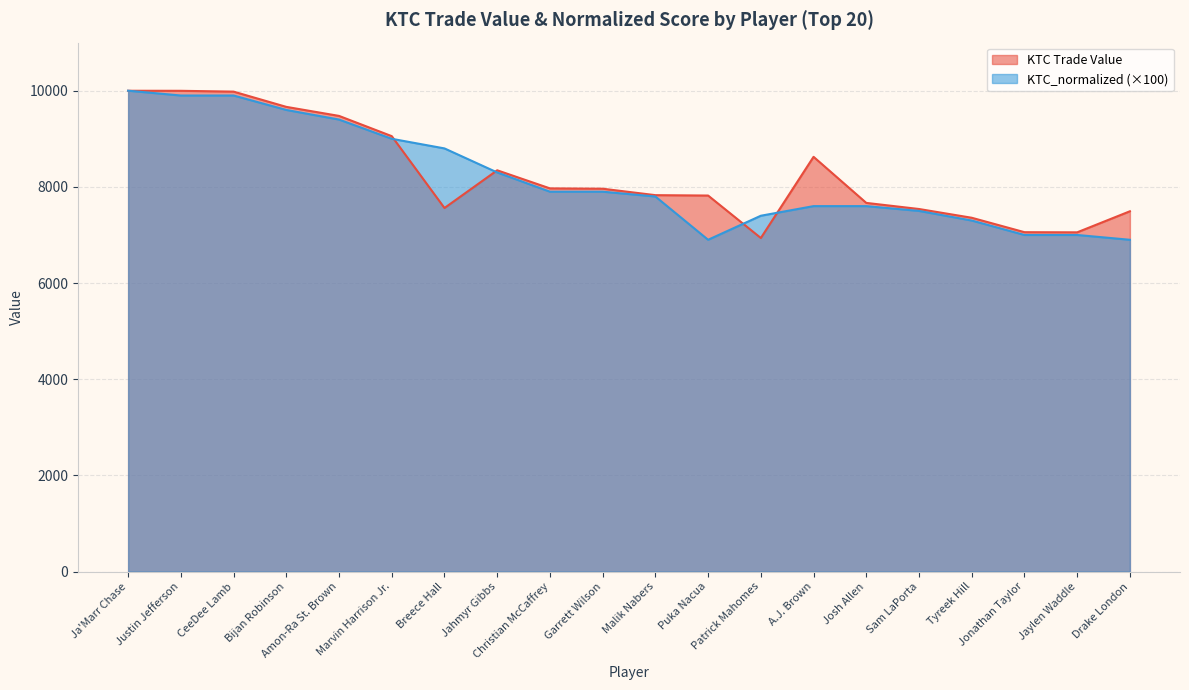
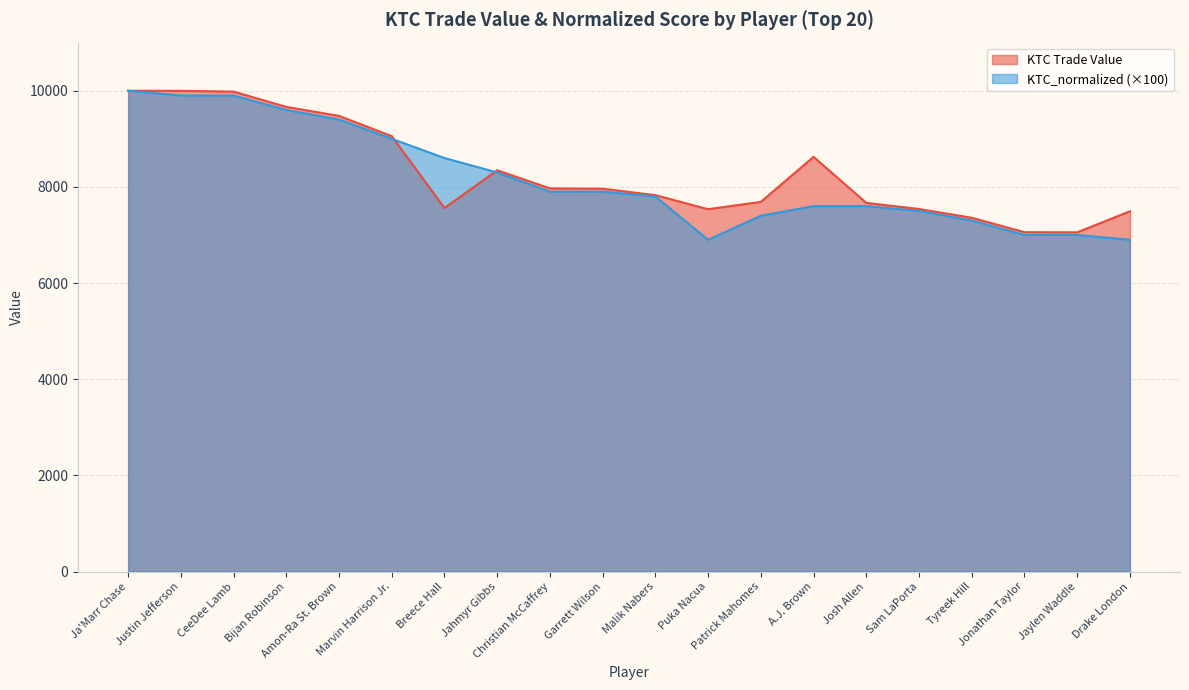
  {
    "KTC Trade Value": {
      "Justin Jefferson": 10000,
      "CeeDee Lamb": 10000,
      "Bijan Robinson": 9700,
      "Amon-Ra St. Brown": 9500,
      "Marvin Harrison Jr.": 9100,
      "Breece Hall": 7600,
      "Christian McCaffrey": 8000,
      "Garrett Wilson": 8000,
-     "Puka Nacua": 7800,
-     "Patrick Mahomes": 6900,
+     "Puka Nacua": 7500,
+     "Patrick Mahomes": 7700,
      "A.J. Brown": 8600,
      "Josh Allen": 7700,
      "Tyreek Hill": 7400,
      "Jonathan Taylor": 7100,
      "Jaylen Waddle": 7100,
      "Drake London": 7500
    },
    "KTC_normalized (×100)": {
      "Justin Jefferson": 9900,
      "CeeDee Lamb": 9900,
      "Bijan Robinson": 9600,
      "Amon-Ra St. Brown": 9400,
      "Marvin Harrison Jr.": 9000,
-     "Breece Hall": 8800,
+     "Breece Hall": 8600,
      "Christian McCaffrey": 7900,
      "Garrett Wilson": 7900,
      "Puka Nacua": 6900,
      "Patrick Mahomes": 7400,
      "A.J. Brown": 7600,
      "Josh Allen": 7600,
      "Tyreek Hill": 7300,
      "Jonathan Taylor": 7000,
      "Jaylen Waddle": 7000,
      "Drake London": 6900
    }
  }
